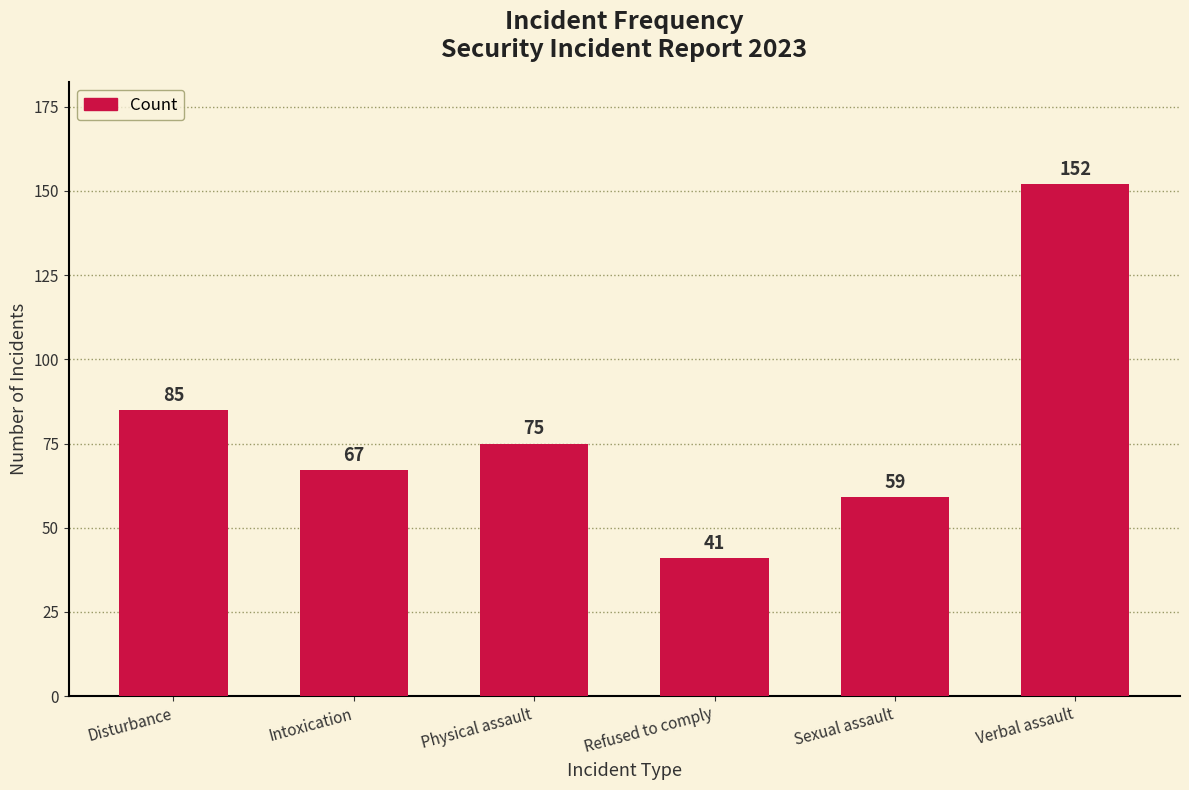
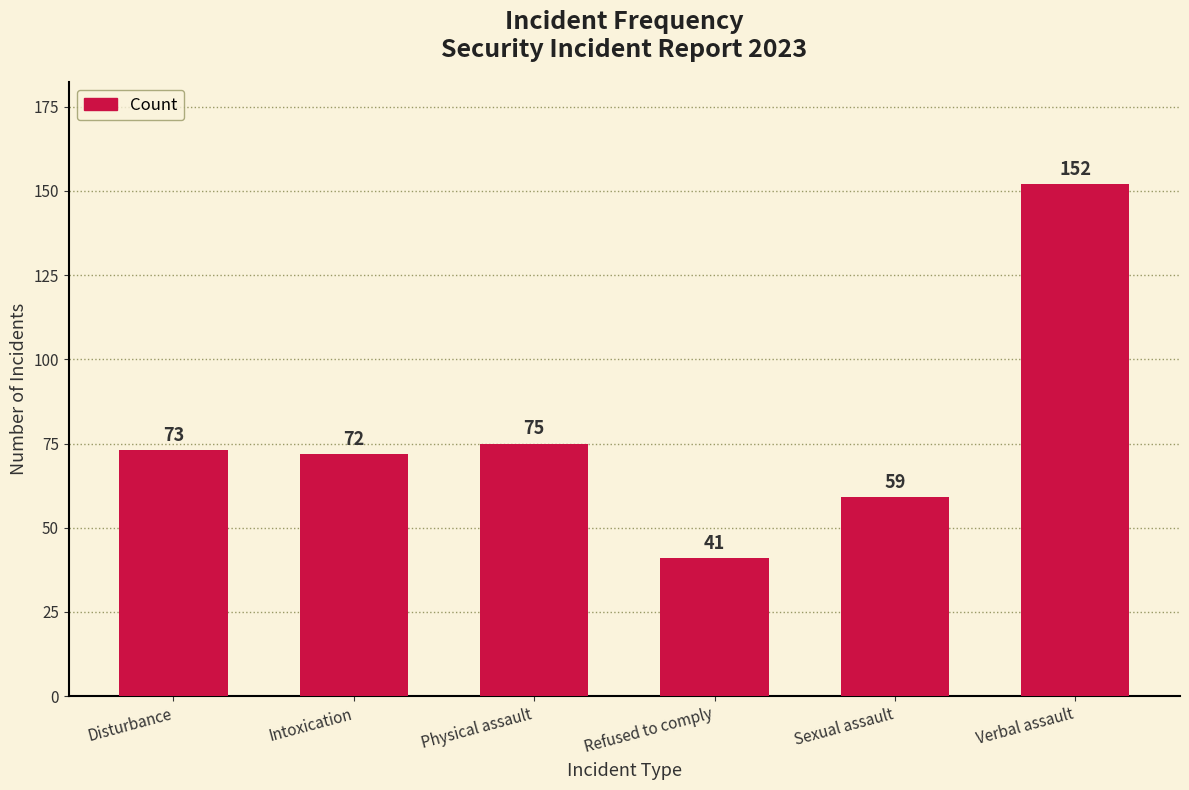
  {
-   "Disturbance": 85,
-   "Intoxication": 67,
+   "Disturbance": 73,
+   "Intoxication": 72,
    "Physical assault": 75,
    "Refused to comply": 41,
    "Sexual assault": 59,
    "Verbal assault": 152
  }
